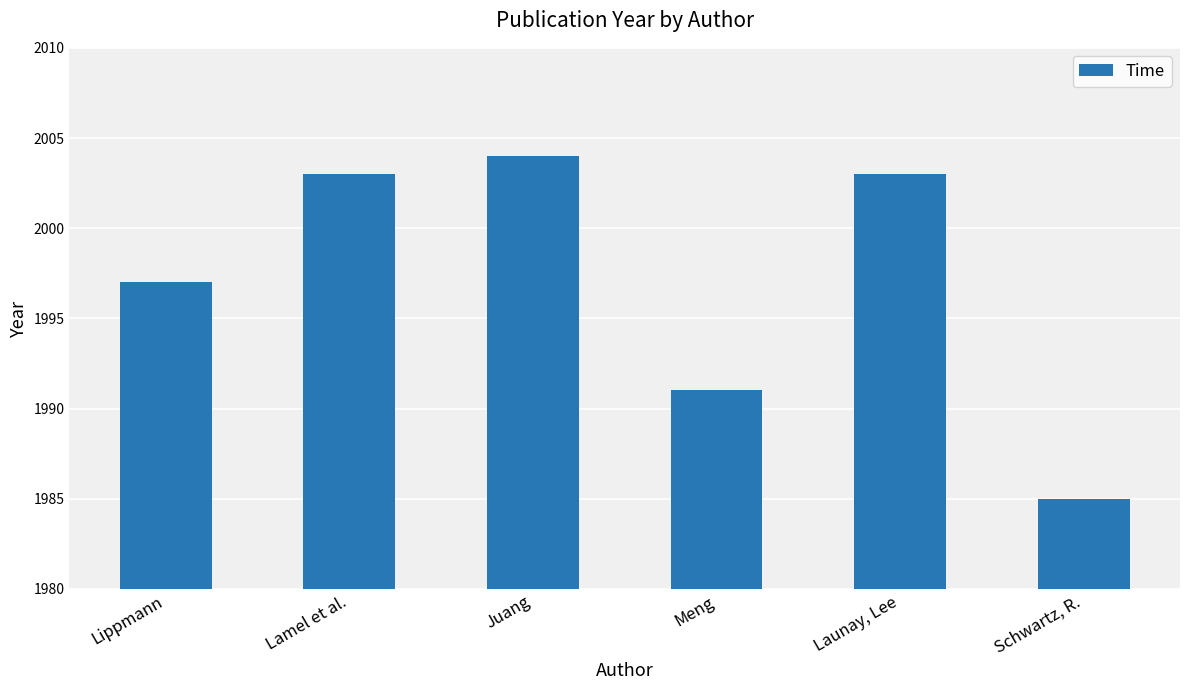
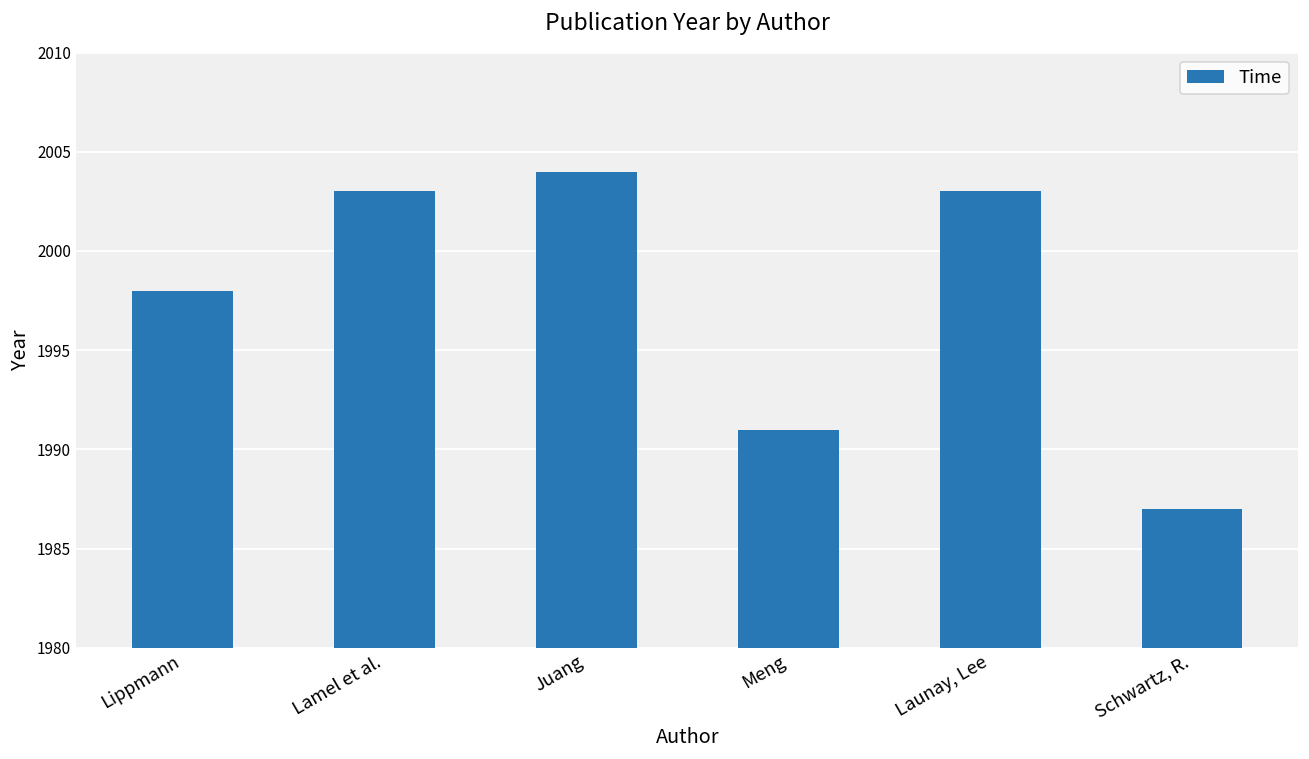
  {
-   "Lippmann": 1997,
+   "Lippmann": 1998,
    "Lamel et al.": 2003,
    "Juang": 2004,
    "Meng": 1991,
    "Launay, Lee": 2003,
-   "Schwartz, R.": 1985
+   "Schwartz, R.": 1987
  }
